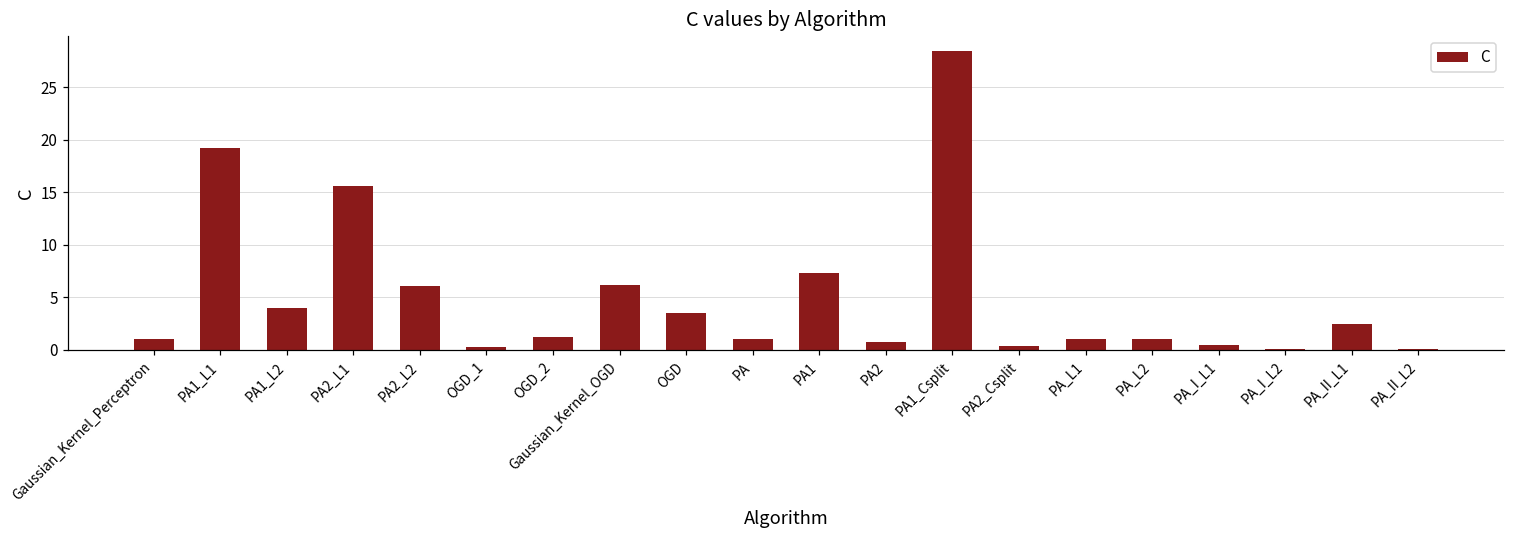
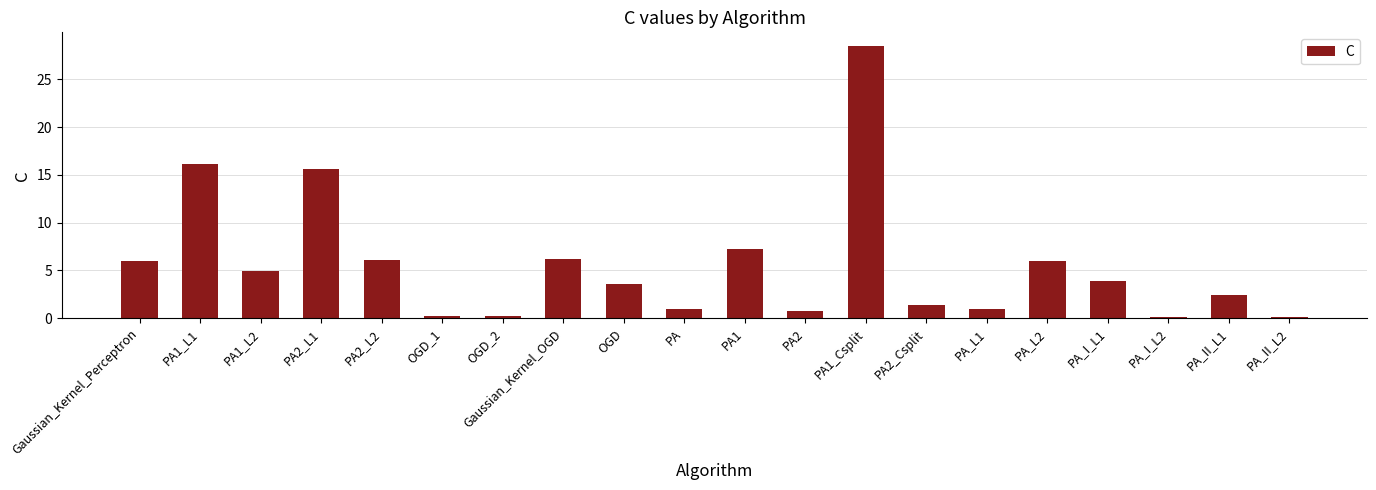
  {
-   "Gaussian_Kernel_Perceptron": 1,
-   "PA1_L1": 19,
-   "PA1_L2": 4,
+   "Gaussian_Kernel_Perceptron": 6,
+   "PA1_L1": 16,
+   "PA1_L2": 5,
    "PA2_L1": 16,
    "PA2_L2": 6,
-   "OGD_2": 1,
+   "OGD_2": 0,
    "Gaussian_Kernel_OGD": 6,
    "OGD": 4,
    "PA": 1,
    "PA1": 7,
    "PA2": 1,
    "PA1_Csplit": 29,
-   "PA2_Csplit": 0,
+   "PA2_Csplit": 1,
    "PA_L1": 1,
-   "PA_L2": 1,
-   "PA_I_L1": 0,
+   "PA_L2": 6,
+   "PA_I_L1": 4,
    "PA_II_L1": 2
  }
